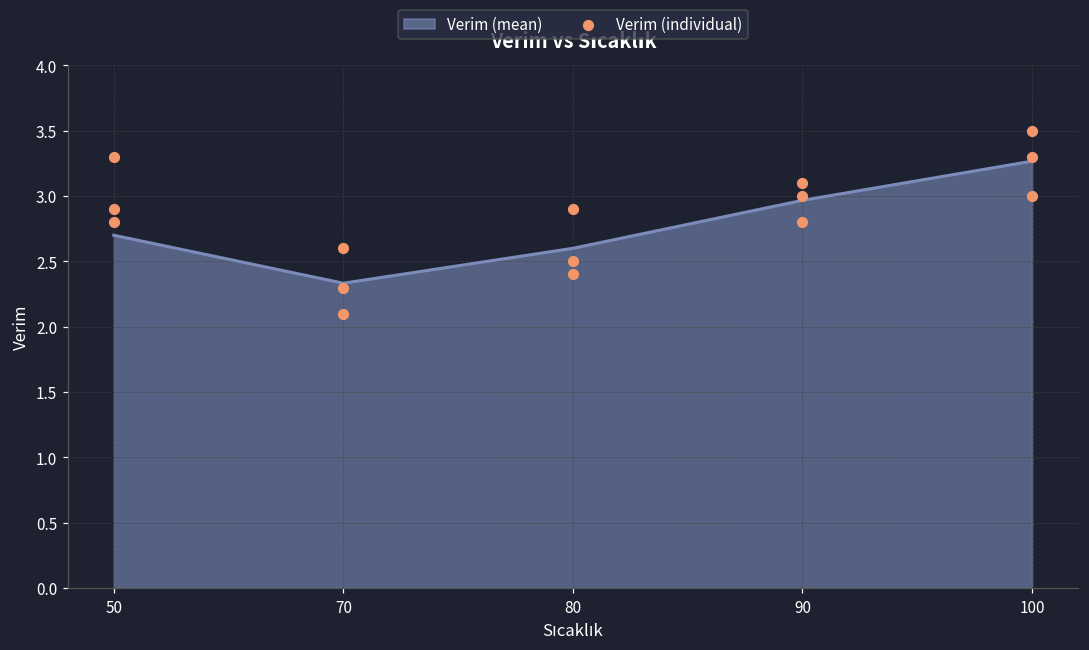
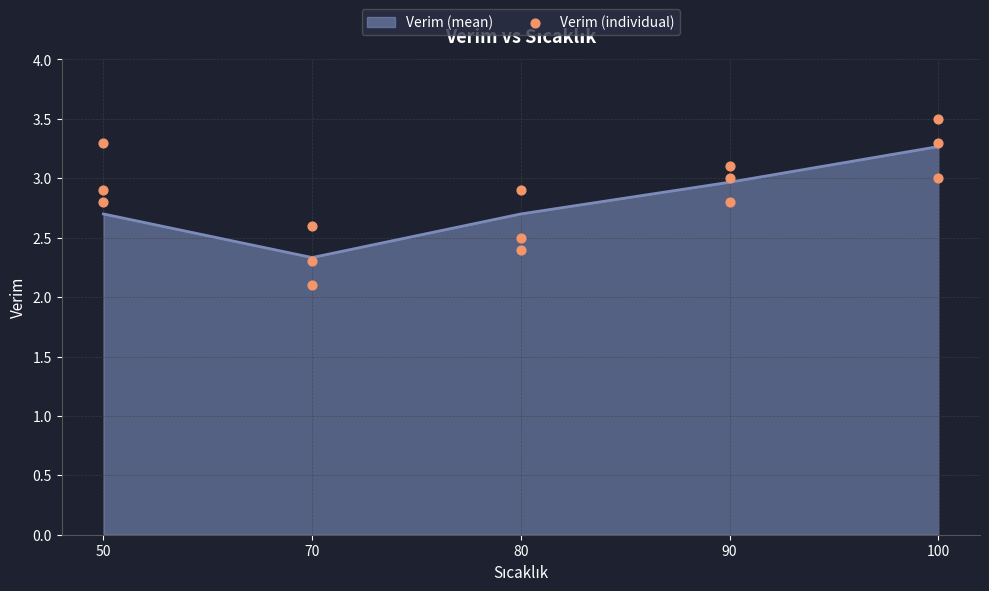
  {
    "Verim (mean)": {
      "50": 2.7,
      "70": 2.33,
-     "80": 2.6,
+     "80": 2.7,
      "90": 2.97,
      "100": 3.27
    }
  }
